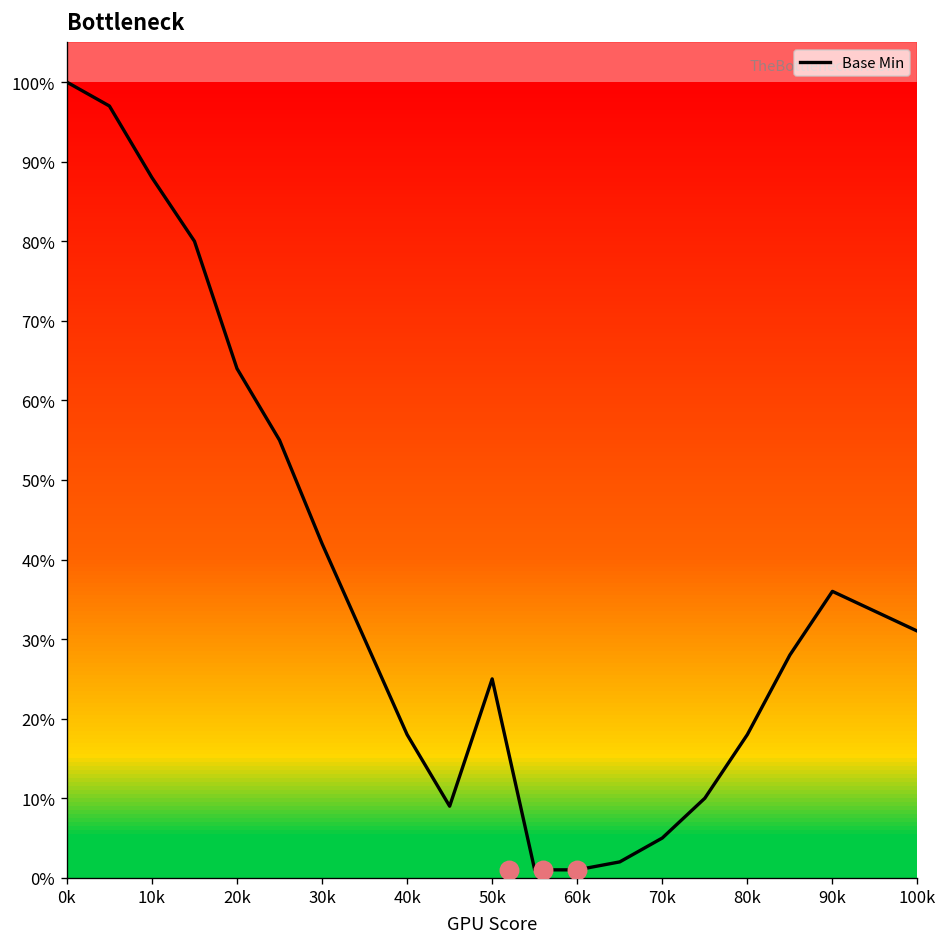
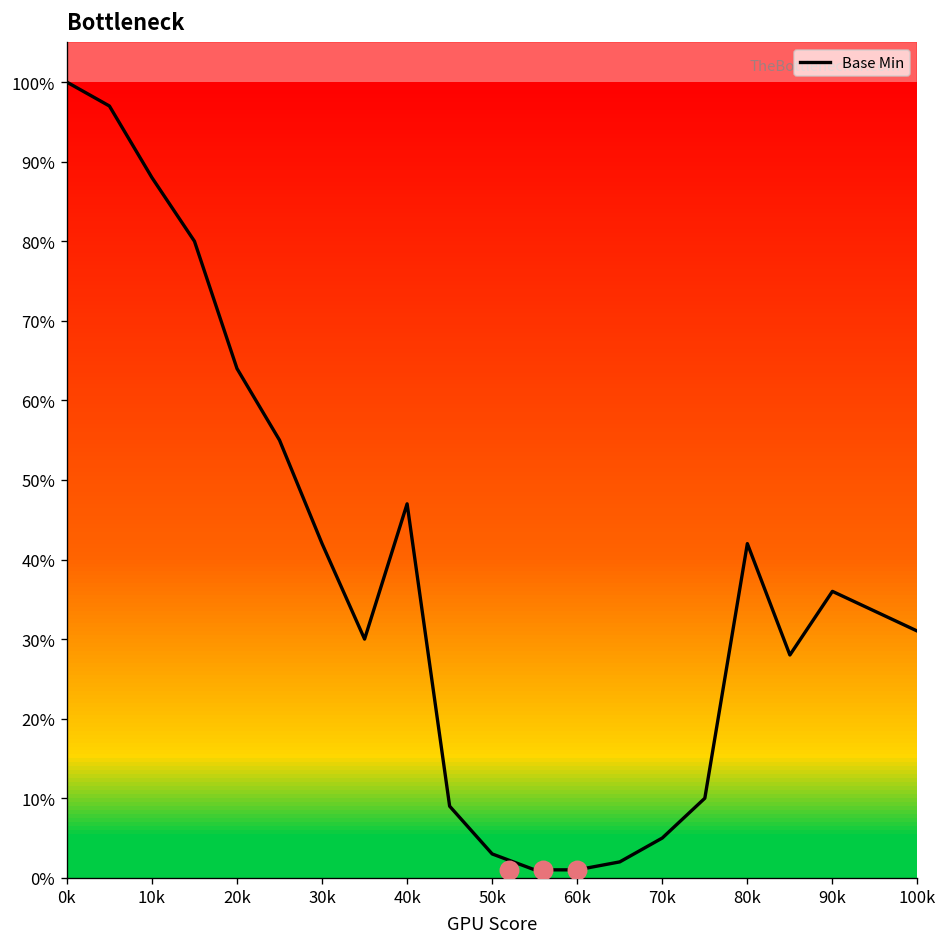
  {
    "Base Min": {
      "0k": "100%",
      "10k": "88%",
      "20k": "64%",
      "30k": "42%",
-     "40k": "18%",
-     "50k": "25%",
+     "40k": "47%",
+     "50k": "3%",
      "70k": "5%",
-     "80k": "18%",
+     "80k": "42%",
      "90k": "36%",
      "100k": "31%"
    }
  }
